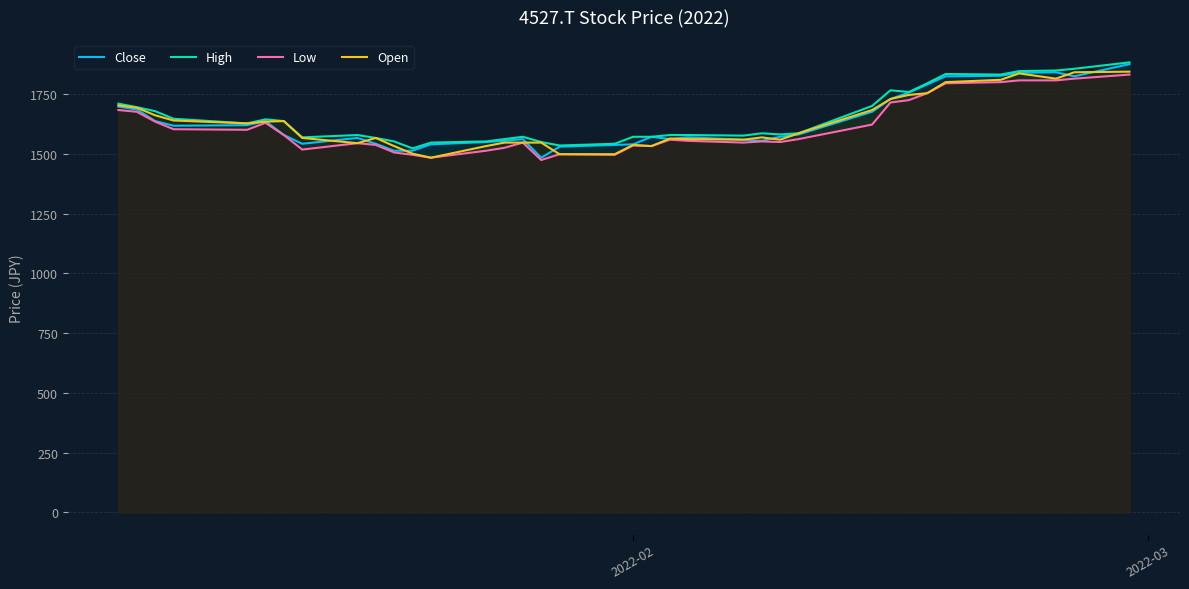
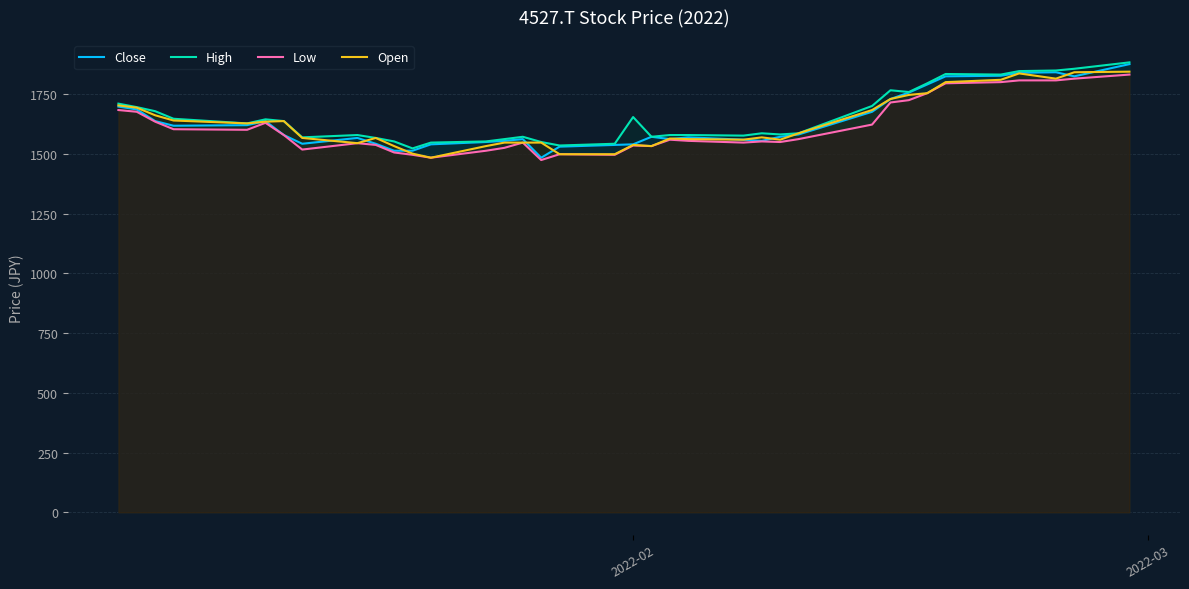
  {
    "High": {
-     "2022-02": 1570
+     "2022-02": 1660
    }
  }
